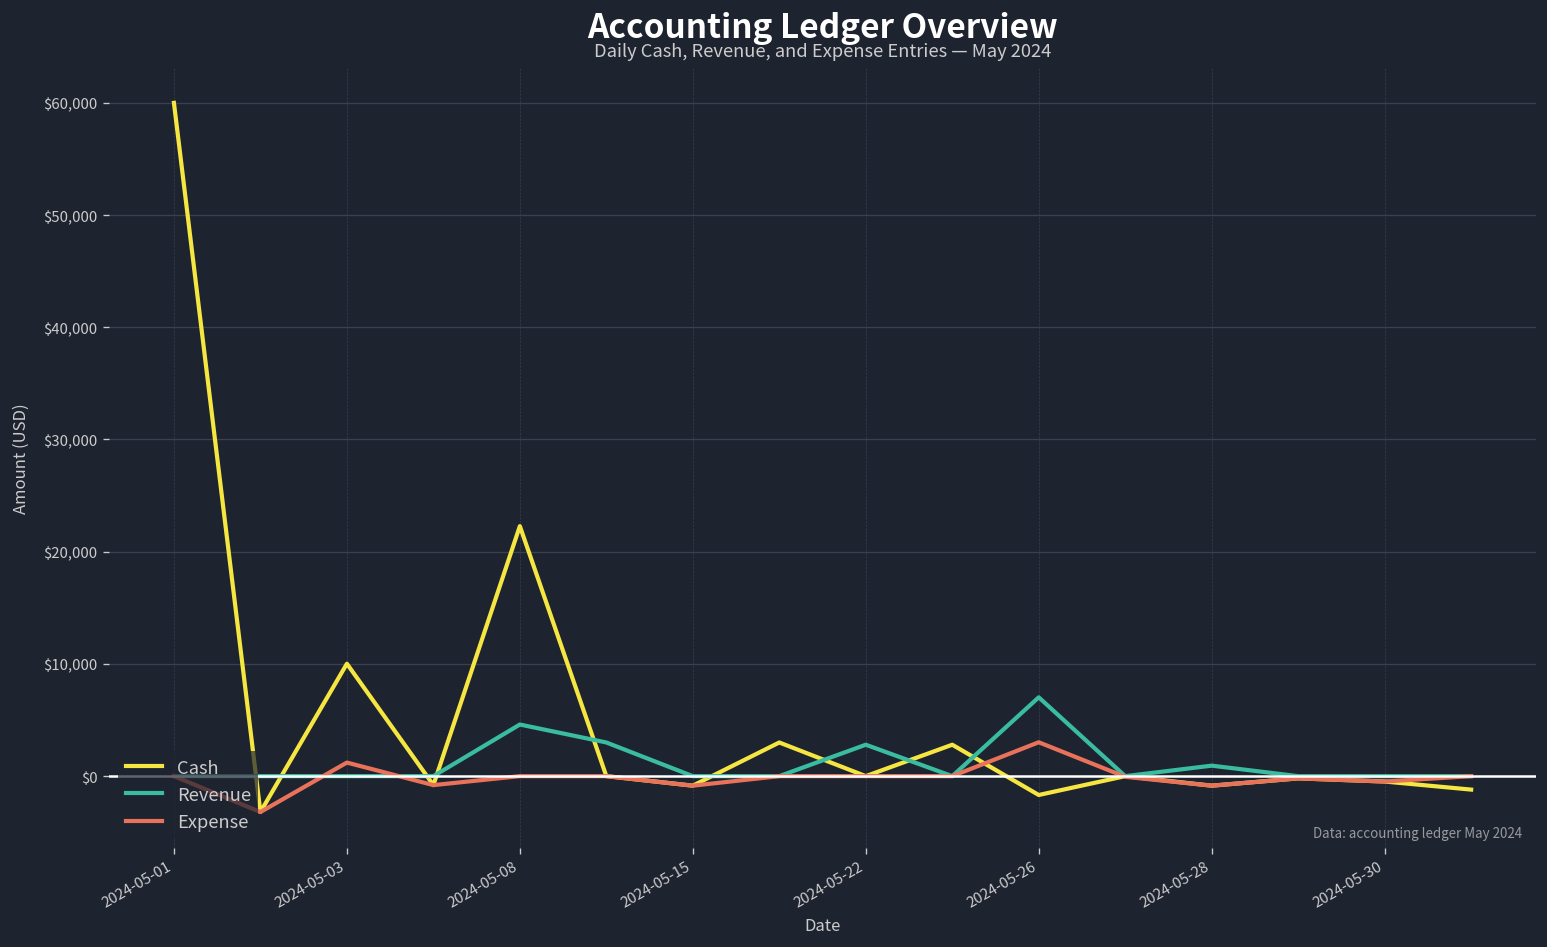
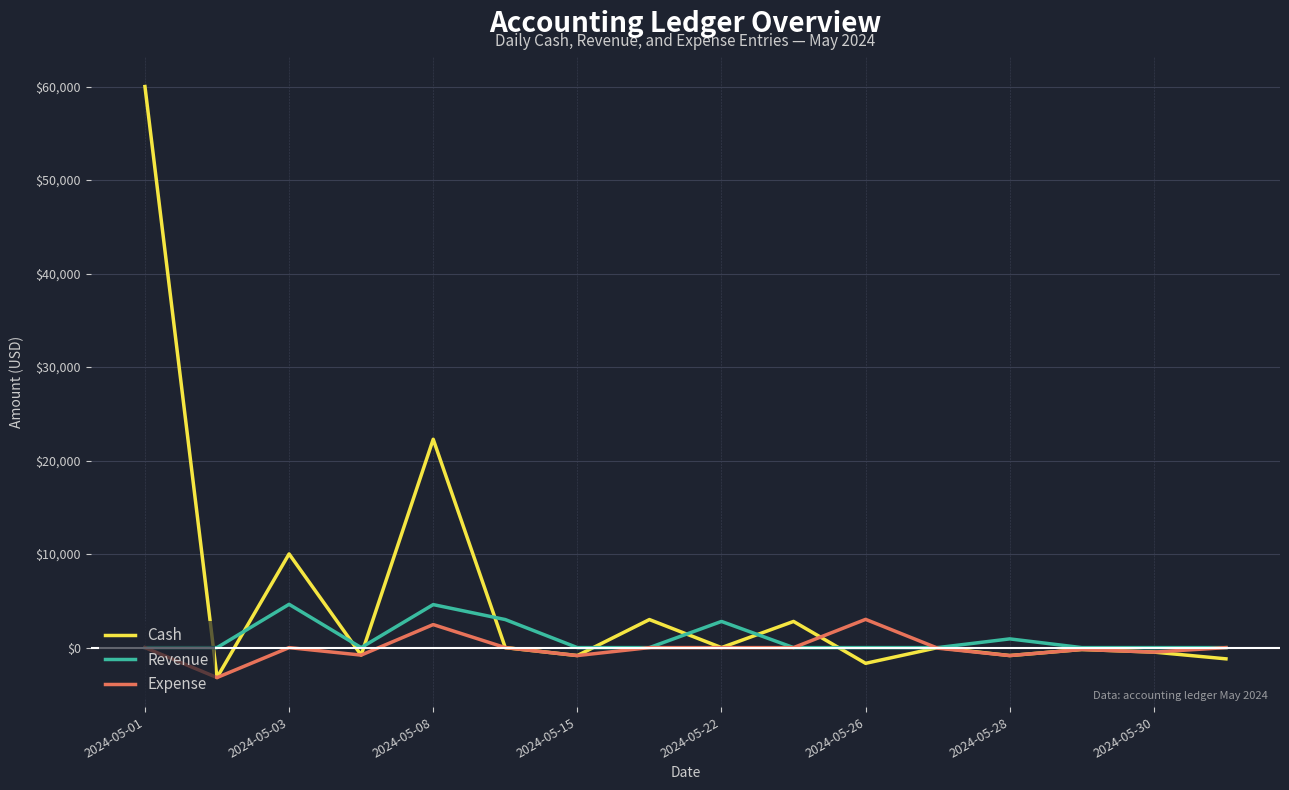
  {
    "Cash": {
      "2024-05-03": "$10,000",
      "2024-05-08": "$22,000",
      "2024-05-26": "$-2,000"
    },
    "Revenue": {
-     "2024-05-03": "$0",
+     "2024-05-03": "$5,000",
      "2024-05-08": "$5,000",
      "2024-05-15": "$0",
      "2024-05-22": "$3,000",
-     "2024-05-26": "$7,000",
+     "2024-05-26": "$0",
      "2024-05-28": "$1,000"
    },
    "Expense": {
-     "2024-05-03": "$1,000",
-     "2024-05-08": "$0",
+     "2024-05-03": "$0",
+     "2024-05-08": "$2,000",
      "2024-05-26": "$3,000"
    }
  }
